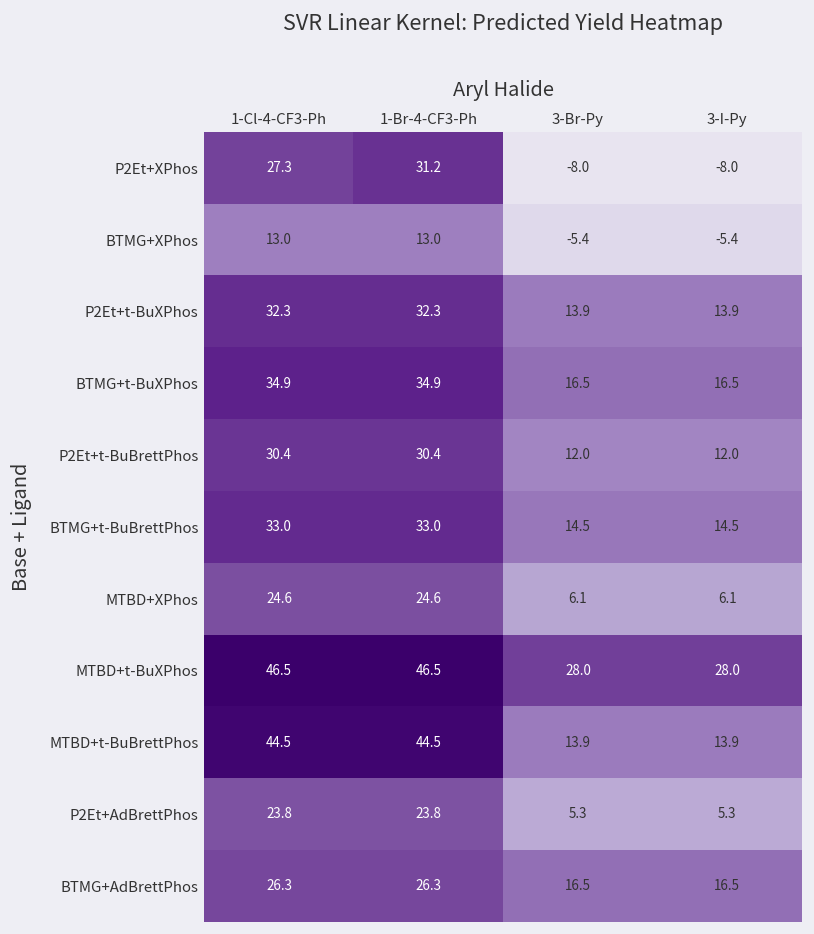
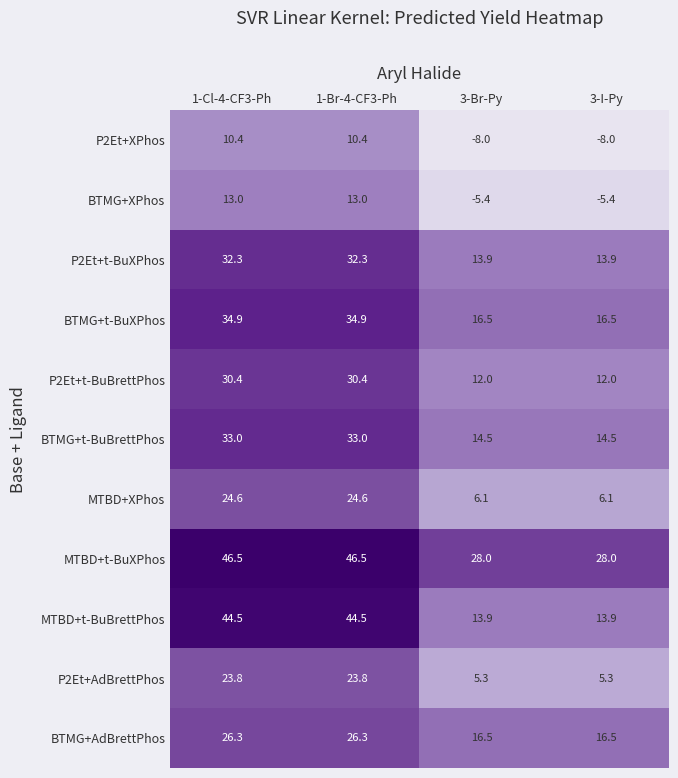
  {
    "P2Et+XPhos": {
-     "1-Cl-4-CF3-Ph": 27.3,
-     "1-Br-4-CF3-Ph": 31.2,
+     "1-Cl-4-CF3-Ph": 10.4,
+     "1-Br-4-CF3-Ph": 10.4,
      "3-Br-Py": -8.0,
      "3-I-Py": -8.0
    },
    "BTMG+XPhos": {
      "1-Cl-4-CF3-Ph": 13.0,
      "1-Br-4-CF3-Ph": 13.0,
      "3-Br-Py": -5.4,
      "3-I-Py": -5.4
    },
    "P2Et+t-BuXPhos": {
      "1-Cl-4-CF3-Ph": 32.3,
      "1-Br-4-CF3-Ph": 32.3,
      "3-Br-Py": 13.9,
      "3-I-Py": 13.9
    },
    "BTMG+t-BuXPhos": {
      "1-Cl-4-CF3-Ph": 34.9,
      "1-Br-4-CF3-Ph": 34.9,
      "3-Br-Py": 16.5,
      "3-I-Py": 16.5
    },
    "P2Et+t-BuBrettPhos": {
      "1-Cl-4-CF3-Ph": 30.4,
      "1-Br-4-CF3-Ph": 30.4,
      "3-Br-Py": 12.0,
      "3-I-Py": 12.0
    },
    "BTMG+t-BuBrettPhos": {
      "1-Cl-4-CF3-Ph": 33.0,
      "1-Br-4-CF3-Ph": 33.0,
      "3-Br-Py": 14.5,
      "3-I-Py": 14.5
    },
    "MTBD+XPhos": {
      "1-Cl-4-CF3-Ph": 24.6,
      "1-Br-4-CF3-Ph": 24.6,
      "3-Br-Py": 6.1,
      "3-I-Py": 6.1
    },
    "MTBD+t-BuXPhos": {
      "1-Cl-4-CF3-Ph": 46.5,
      "1-Br-4-CF3-Ph": 46.5,
      "3-Br-Py": 28.0,
      "3-I-Py": 28.0
    },
    "MTBD+t-BuBrettPhos": {
      "1-Cl-4-CF3-Ph": 44.5,
      "1-Br-4-CF3-Ph": 44.5,
      "3-Br-Py": 13.9,
      "3-I-Py": 13.9
    },
    "P2Et+AdBrettPhos": {
      "1-Cl-4-CF3-Ph": 23.8,
      "1-Br-4-CF3-Ph": 23.8,
      "3-Br-Py": 5.3,
      "3-I-Py": 5.3
    },
    "BTMG+AdBrettPhos": {
      "1-Cl-4-CF3-Ph": 26.3,
      "1-Br-4-CF3-Ph": 26.3,
      "3-Br-Py": 16.5,
      "3-I-Py": 16.5
    }
  }
